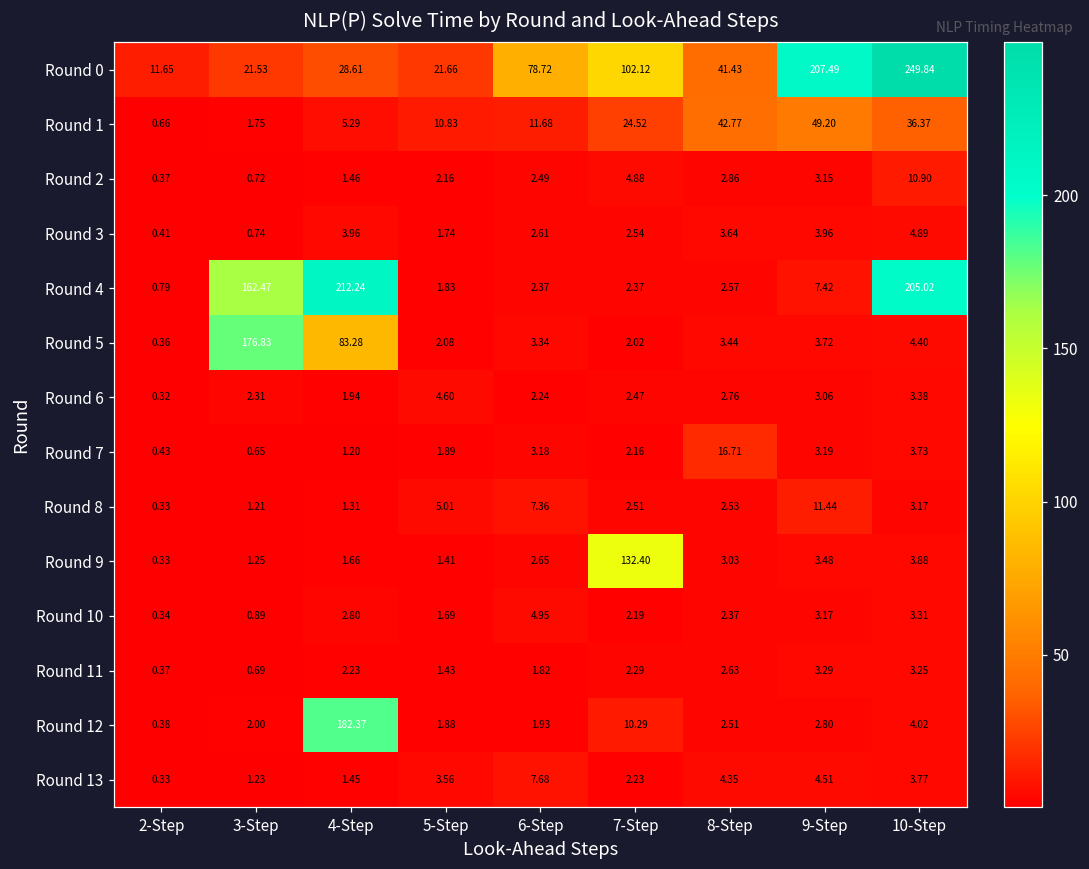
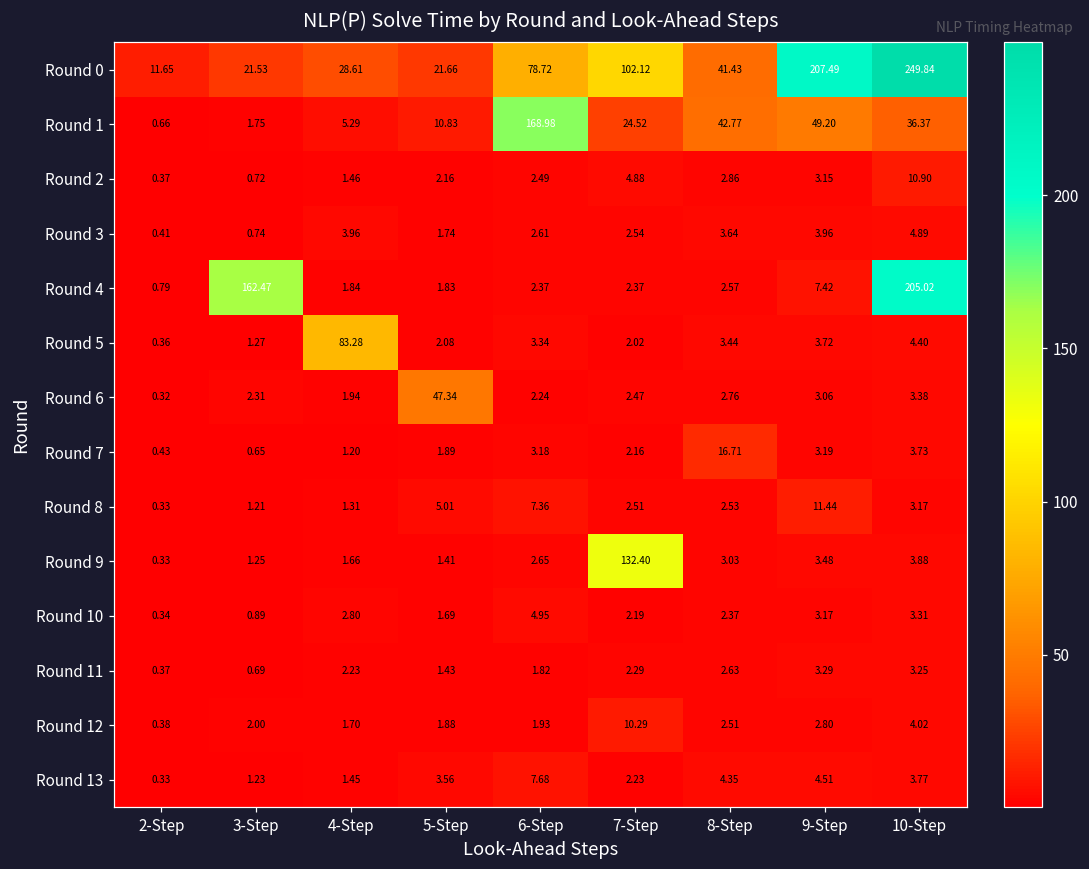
  {
    "Round 0": {
      "2-Step": 11.65,
      "3-Step": 21.53,
      "4-Step": 28.61,
      "5-Step": 21.66,
      "6-Step": 78.72,
      "7-Step": 102.12,
      "8-Step": 41.43,
      "9-Step": 207.49,
      "10-Step": 249.84
    },
    "Round 1": {
      "2-Step": 0.66,
      "3-Step": 1.75,
      "4-Step": 5.29,
      "5-Step": 10.83,
-     "6-Step": 11.68,
+     "6-Step": 168.98,
      "7-Step": 24.52,
      "8-Step": 42.77,
      "9-Step": 49.20,
      "10-Step": 36.37
    },
    "Round 2": {
      "2-Step": 0.37,
      "3-Step": 0.72,
      "4-Step": 1.46,
      "5-Step": 2.16,
      "6-Step": 2.49,
      "7-Step": 4.88,
      "8-Step": 2.86,
      "9-Step": 3.15,
      "10-Step": 10.90
    },
    "Round 3": {
      "2-Step": 0.41,
      "3-Step": 0.74,
      "4-Step": 3.96,
      "5-Step": 1.74,
      "6-Step": 2.61,
      "7-Step": 2.54,
      "8-Step": 3.64,
      "9-Step": 3.96,
      "10-Step": 4.89
    },
    "Round 4": {
      "2-Step": 0.79,
      "3-Step": 162.47,
-     "4-Step": 212.24,
+     "4-Step": 1.84,
      "5-Step": 1.83,
      "6-Step": 2.37,
      "7-Step": 2.37,
      "8-Step": 2.57,
      "9-Step": 7.42,
      "10-Step": 205.02
    },
    "Round 5": {
      "2-Step": 0.36,
-     "3-Step": 176.83,
+     "3-Step": 1.27,
      "4-Step": 83.28,
      "5-Step": 2.08,
      "6-Step": 3.34,
      "7-Step": 2.02,
      "8-Step": 3.44,
      "9-Step": 3.72,
      "10-Step": 4.40
    },
    "Round 6": {
      "2-Step": 0.32,
      "3-Step": 2.31,
      "4-Step": 1.94,
-     "5-Step": 4.60,
+     "5-Step": 47.34,
      "6-Step": 2.24,
      "7-Step": 2.47,
      "8-Step": 2.76,
      "9-Step": 3.06,
      "10-Step": 3.38
    },
    "Round 7": {
      "2-Step": 0.43,
      "3-Step": 0.65,
      "4-Step": 1.20,
      "5-Step": 1.89,
      "6-Step": 3.18,
      "7-Step": 2.16,
      "8-Step": 16.71,
      "9-Step": 3.19,
      "10-Step": 3.73
    },
    "Round 8": {
      "2-Step": 0.33,
      "3-Step": 1.21,
      "4-Step": 1.31,
      "5-Step": 5.01,
      "6-Step": 7.36,
      "7-Step": 2.51,
      "8-Step": 2.53,
      "9-Step": 11.44,
      "10-Step": 3.17
    },
    "Round 9": {
      "2-Step": 0.33,
      "3-Step": 1.25,
      "4-Step": 1.66,
      "5-Step": 1.41,
      "6-Step": 2.65,
      "7-Step": 132.40,
      "8-Step": 3.03,
      "9-Step": 3.48,
      "10-Step": 3.88
    },
    "Round 10": {
      "2-Step": 0.34,
      "3-Step": 0.89,
      "4-Step": 2.80,
      "5-Step": 1.69,
      "6-Step": 4.95,
      "7-Step": 2.19,
      "8-Step": 2.37,
      "9-Step": 3.17,
      "10-Step": 3.31
    },
    "Round 11": {
      "2-Step": 0.37,
      "3-Step": 0.69,
      "4-Step": 2.23,
      "5-Step": 1.43,
      "6-Step": 1.82,
      "7-Step": 2.29,
      "8-Step": 2.63,
      "9-Step": 3.29,
      "10-Step": 3.25
    },
    "Round 12": {
      "2-Step": 0.38,
      "3-Step": 2.00,
-     "4-Step": 182.37,
+     "4-Step": 1.70,
      "5-Step": 1.88,
      "6-Step": 1.93,
      "7-Step": 10.29,
      "8-Step": 2.51,
      "9-Step": 2.80,
      "10-Step": 4.02
    },
    "Round 13": {
      "2-Step": 0.33,
      "3-Step": 1.23,
      "4-Step": 1.45,
      "5-Step": 3.56,
      "6-Step": 7.68,
      "7-Step": 2.23,
      "8-Step": 4.35,
      "9-Step": 4.51,
      "10-Step": 3.77
    }
  }
